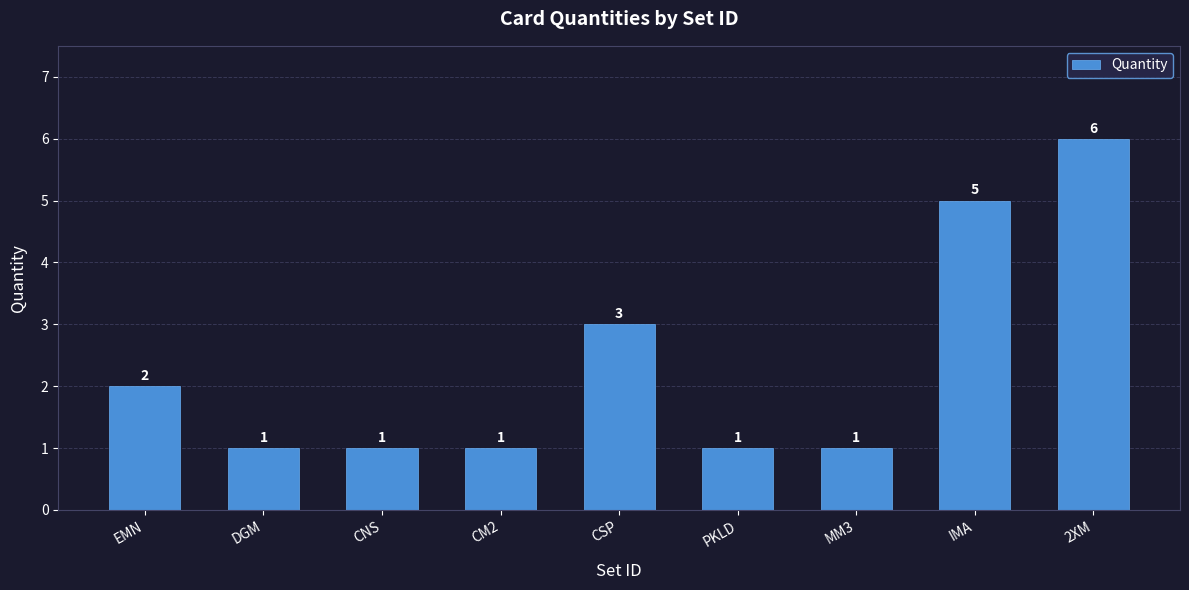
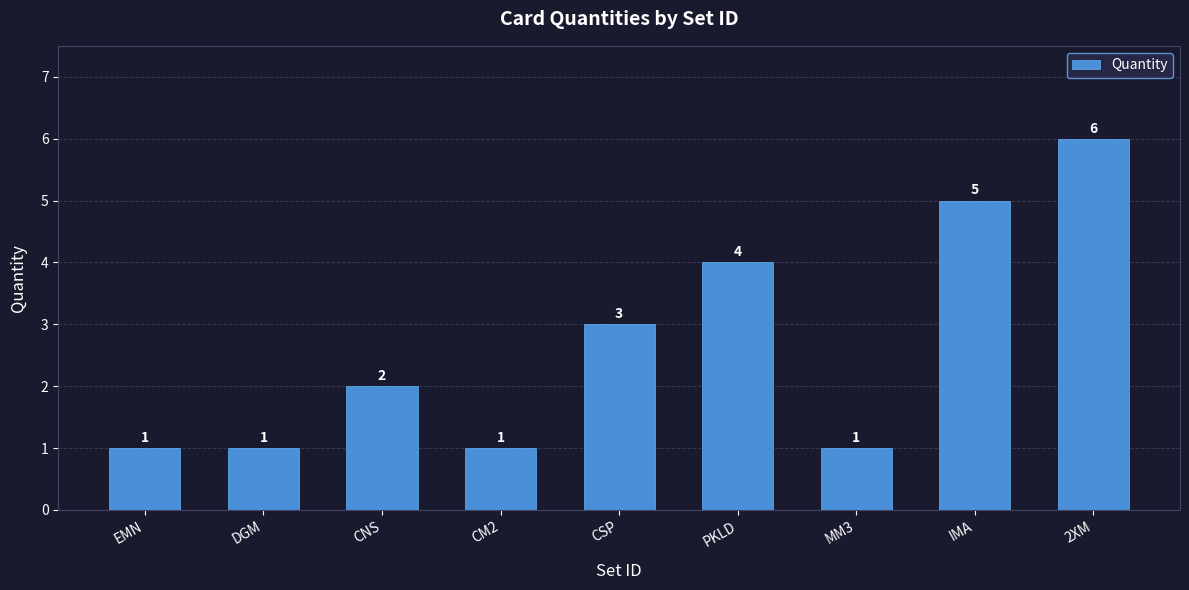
  {
-   "EMN": 2,
+   "EMN": 1,
    "DGM": 1,
-   "CNS": 1,
+   "CNS": 2,
    "CM2": 1,
    "CSP": 3,
-   "PKLD": 1,
+   "PKLD": 4,
    "MM3": 1,
    "IMA": 5,
    "2XM": 6
  }
